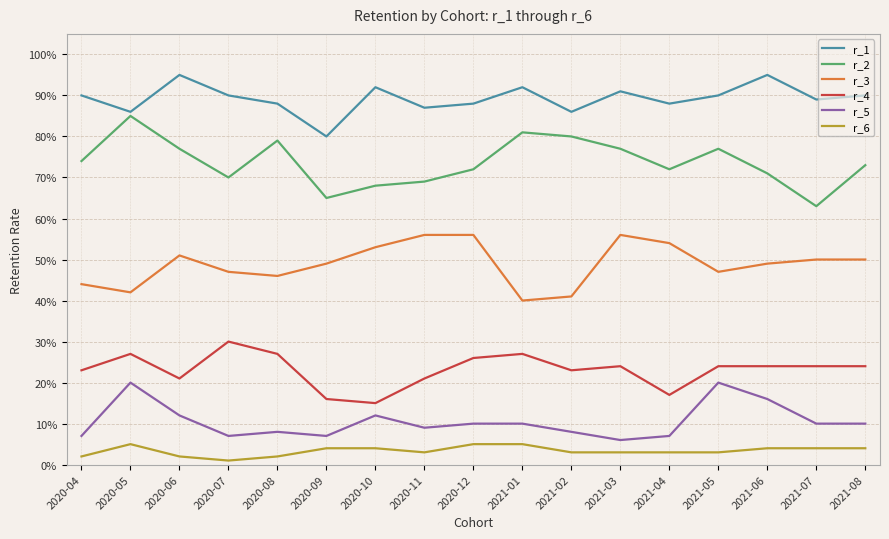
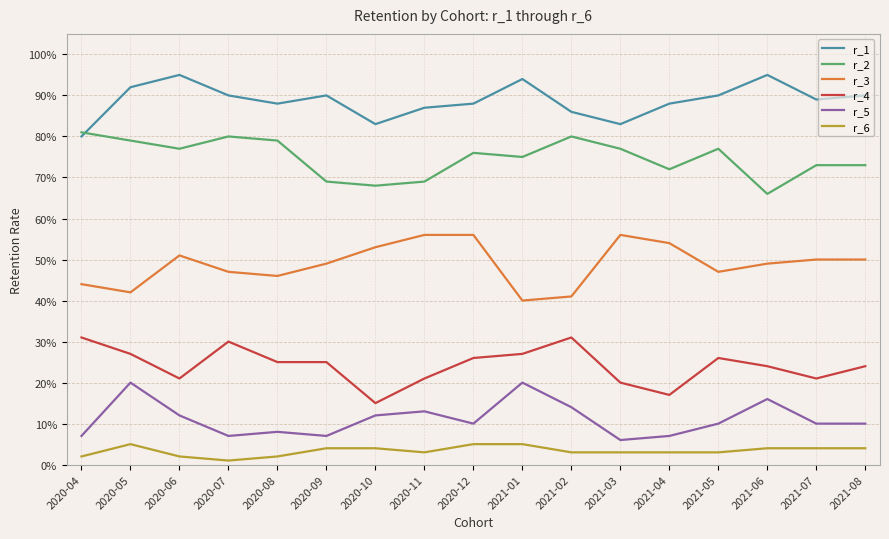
  {
    "r_1": {
-     "2020-04": "90%",
-     "2020-05": "86%",
+     "2020-04": "80%",
+     "2020-05": "92%",
      "2020-06": "95%",
      "2020-07": "90%",
      "2020-08": "88%",
-     "2020-09": "80%",
-     "2020-10": "92%",
+     "2020-09": "90%",
+     "2020-10": "83%",
      "2020-11": "87%",
      "2020-12": "88%",
-     "2021-01": "92%",
+     "2021-01": "94%",
      "2021-02": "86%",
-     "2021-03": "91%",
+     "2021-03": "83%",
      "2021-04": "88%",
      "2021-05": "90%",
      "2021-06": "95%",
      "2021-07": "89%"
    },
    "r_2": {
-     "2020-04": "74%",
-     "2020-05": "85%",
+     "2020-04": "81%",
+     "2020-05": "79%",
      "2020-06": "77%",
-     "2020-07": "70%",
+     "2020-07": "80%",
      "2020-08": "79%",
-     "2020-09": "65%",
+     "2020-09": "69%",
      "2020-10": "68%",
      "2020-11": "69%",
-     "2020-12": "72%",
-     "2021-01": "81%",
+     "2020-12": "76%",
+     "2021-01": "75%",
      "2021-02": "80%",
      "2021-03": "77%",
      "2021-04": "72%",
      "2021-05": "77%",
-     "2021-06": "71%",
-     "2021-07": "63%",
+     "2021-06": "66%",
+     "2021-07": "73%",
      "2021-08": "73%"
    },
    "r_4": {
-     "2020-04": "23%",
+     "2020-04": "31%",
      "2020-05": "27%",
      "2020-06": "21%",
      "2020-07": "30%",
-     "2020-08": "27%",
-     "2020-09": "16%",
+     "2020-08": "25%",
+     "2020-09": "25%",
      "2020-10": "15%",
      "2020-11": "21%",
      "2020-12": "26%",
      "2021-01": "27%",
-     "2021-02": "23%",
-     "2021-03": "24%",
+     "2021-02": "31%",
+     "2021-03": "20%",
      "2021-04": "17%",
-     "2021-05": "24%",
+     "2021-05": "26%",
      "2021-06": "24%",
-     "2021-07": "24%",
+     "2021-07": "21%",
      "2021-08": "24%"
    },
    "r_5": {
      "2020-04": "7%",
      "2020-05": "20%",
      "2020-06": "12%",
      "2020-07": "7%",
      "2020-08": "8%",
      "2020-09": "7%",
      "2020-10": "12%",
-     "2020-11": "9%",
+     "2020-11": "13%",
      "2020-12": "10%",
-     "2021-01": "10%",
-     "2021-02": "8%",
+     "2021-01": "20%",
+     "2021-02": "14%",
      "2021-03": "6%",
      "2021-04": "7%",
-     "2021-05": "20%",
+     "2021-05": "10%",
      "2021-06": "16%",
      "2021-07": "10%",
      "2021-08": "10%"
    }
  }
